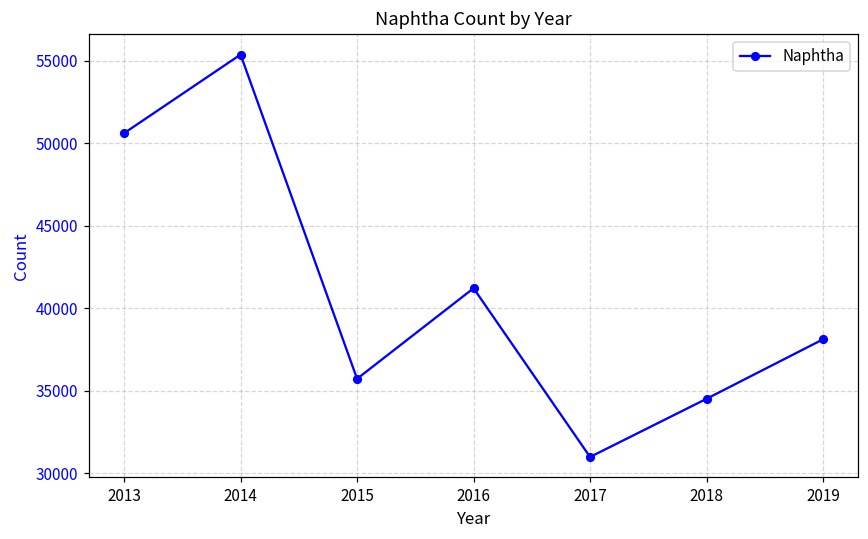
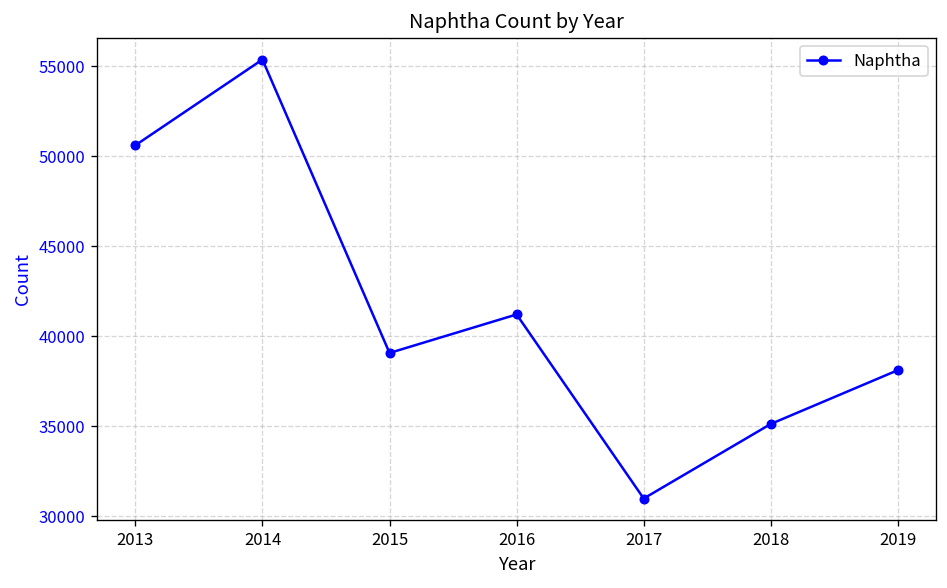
  {
    "2013": 50600,
    "2014": 55400,
-   "2015": 35700,
+   "2015": 39100,
    "2016": 41200,
    "2017": 31000,
-   "2018": 34500,
+   "2018": 35100,
    "2019": 38100
  }
